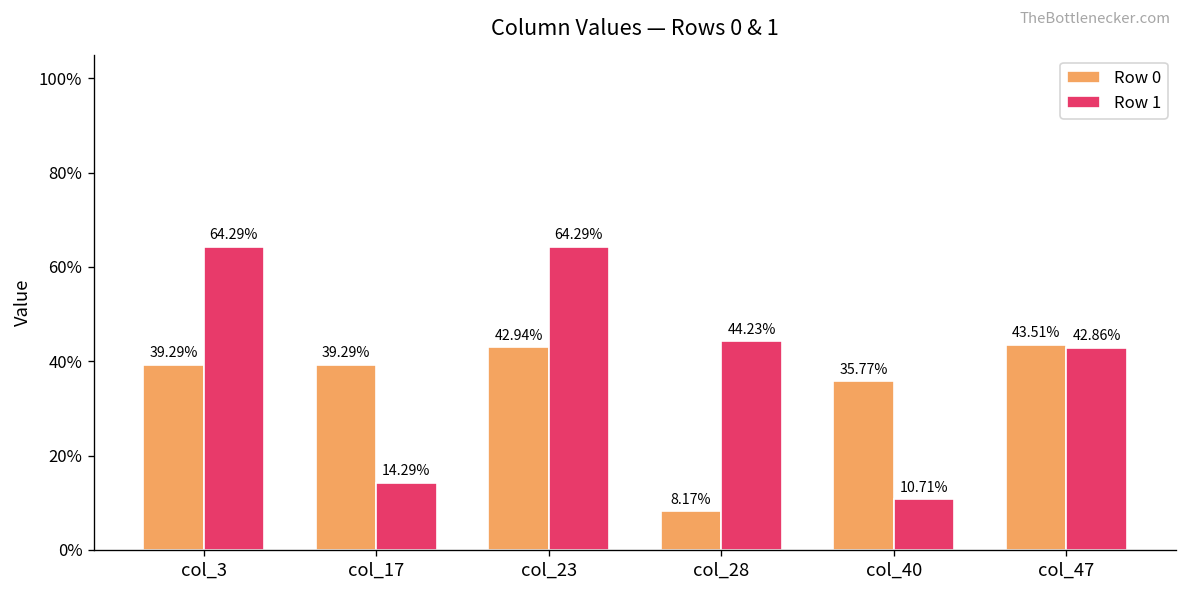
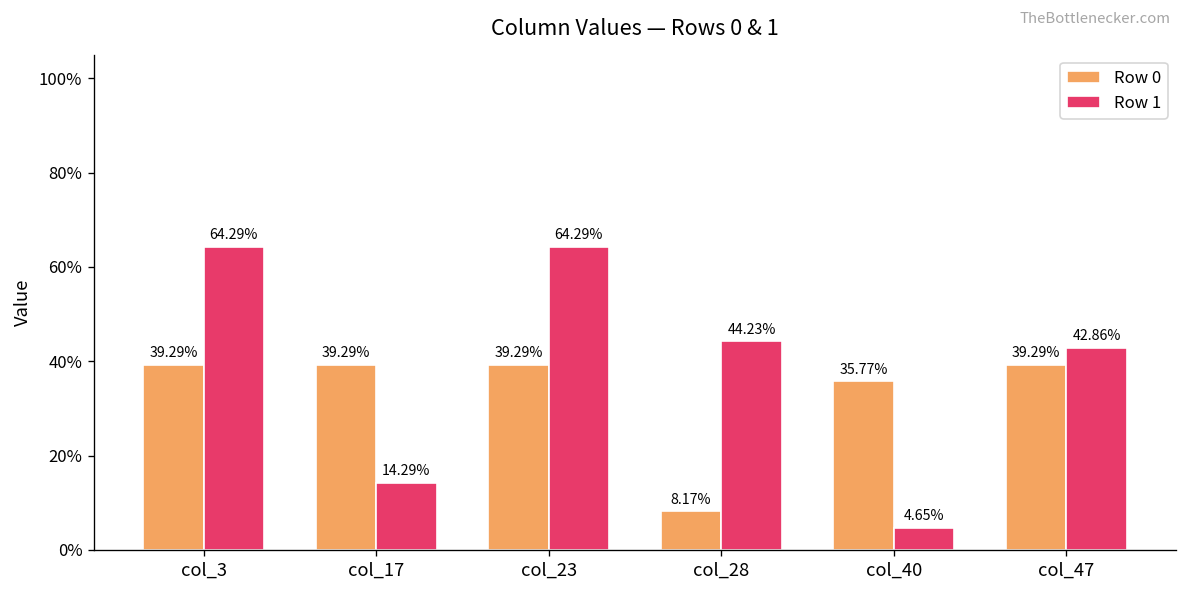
  {
    "Row 0": {
      "col_3": "39.29%",
      "col_17": "39.29%",
-     "col_23": "42.94%",
+     "col_23": "39.29%",
      "col_28": "8.17%",
      "col_40": "35.77%",
-     "col_47": "43.51%"
+     "col_47": "39.29%"
    },
    "Row 1": {
      "col_3": "64.29%",
      "col_17": "14.29%",
      "col_23": "64.29%",
      "col_28": "44.23%",
-     "col_40": "10.71%",
+     "col_40": "4.65%",
      "col_47": "42.86%"
    }
  }
